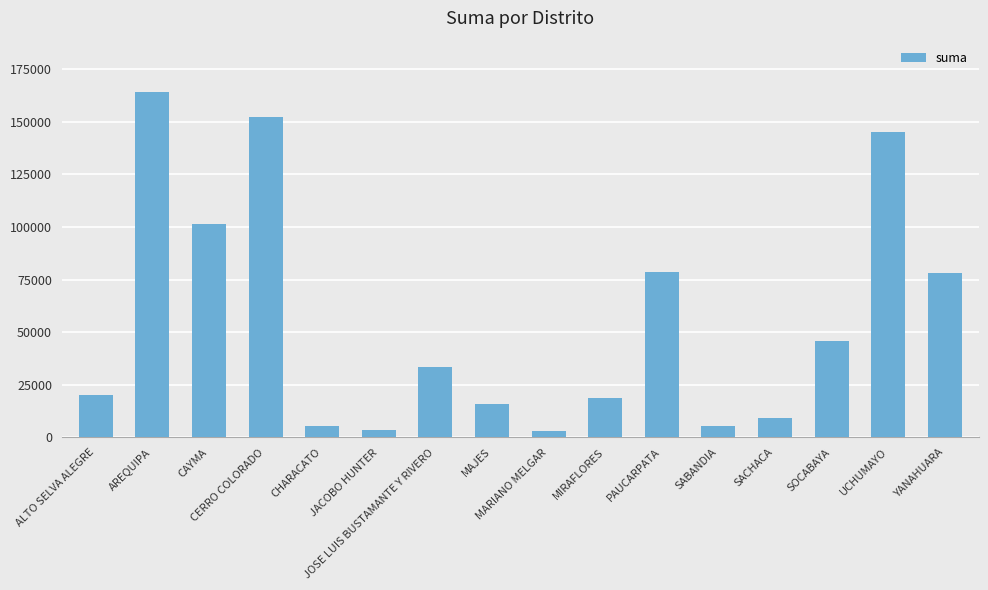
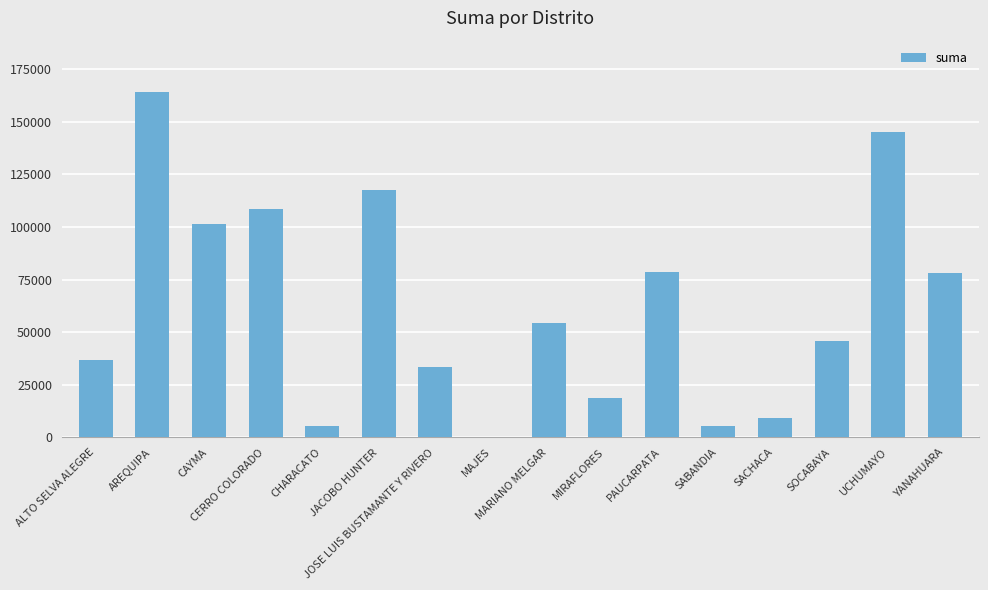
  {
-   "ALTO SELVA ALEGRE": 20000,
+   "ALTO SELVA ALEGRE": 37000,
    "AREQUIPA": 164000,
    "CAYMA": 101000,
-   "CERRO COLORADO": 152000,
+   "CERRO COLORADO": 109000,
    "CHARACATO": 5000,
-   "JACOBO HUNTER": 3000,
+   "JACOBO HUNTER": 117000,
    "JOSE LUIS BUSTAMANTE Y RIVERO": 33000,
-   "MAJES": 16000,
-   "MARIANO MELGAR": 3000,
+   "MAJES": 0,
+   "MARIANO MELGAR": 55000,
    "MIRAFLORES": 19000,
    "PAUCARPATA": 78000,
    "SABANDIA": 5000,
    "SACHACA": 9000,
    "SOCABAYA": 46000,
    "UCHUMAYO": 145000,
    "YANAHUARA": 78000
  }
